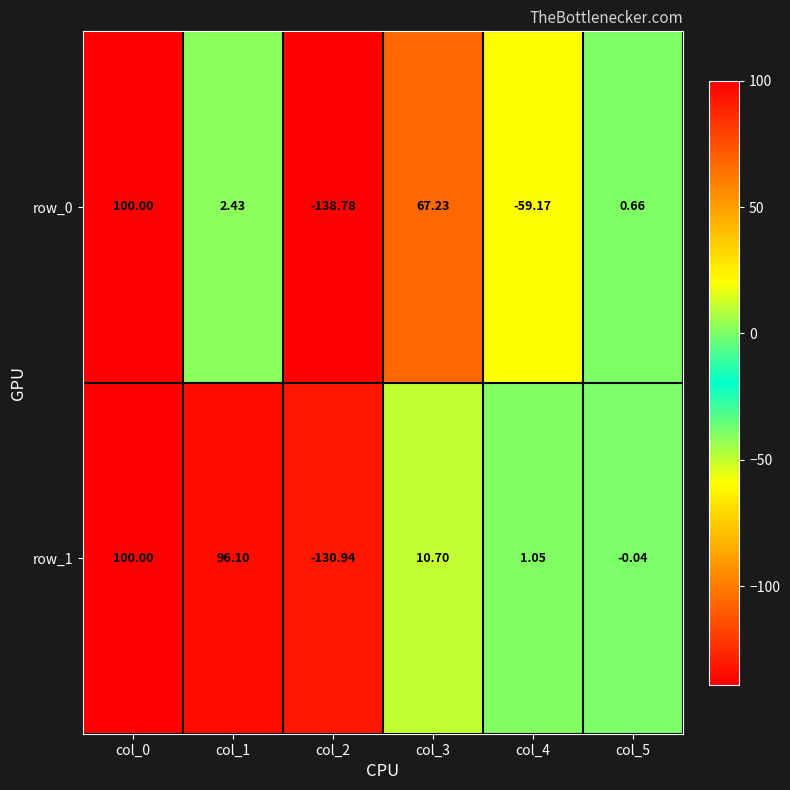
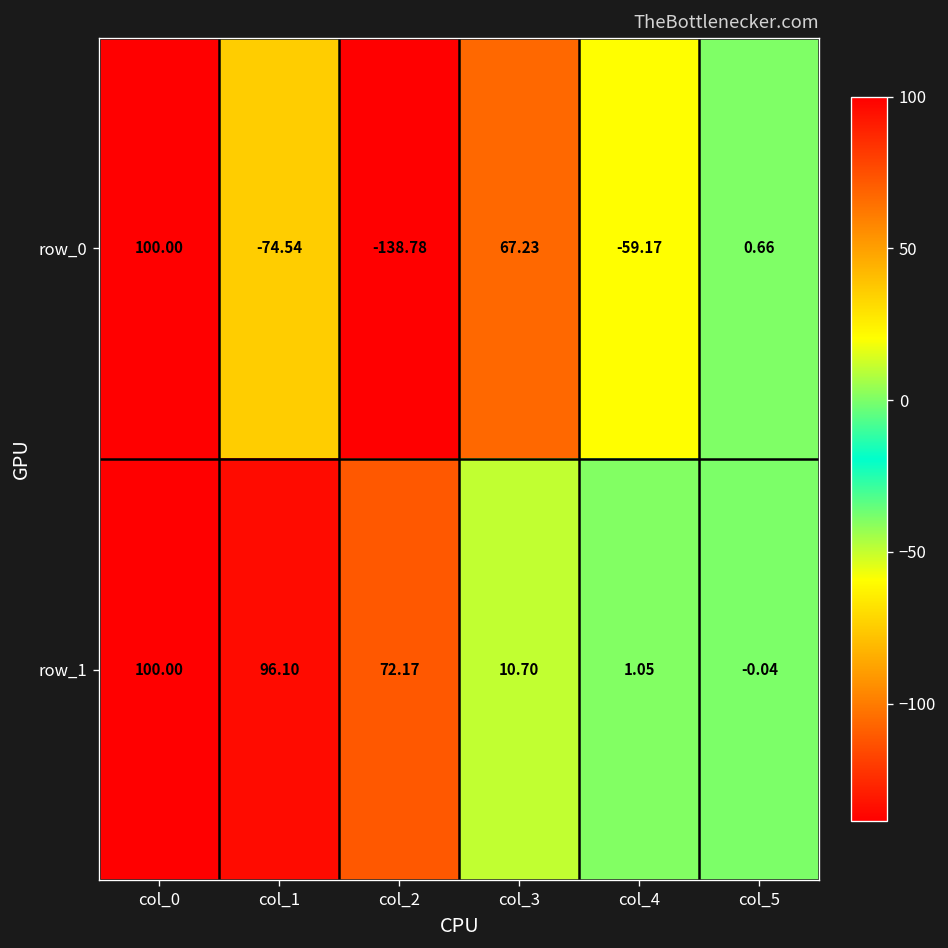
  {
    "row_0": {
      "col_0": 100.00,
-     "col_1": 2.43,
+     "col_1": -74.54,
      "col_2": -138.78,
      "col_3": 67.23,
      "col_4": -59.17,
      "col_5": 0.66
    },
    "row_1": {
      "col_0": 100.00,
      "col_1": 96.10,
-     "col_2": -130.94,
+     "col_2": 72.17,
      "col_3": 10.70,
      "col_4": 1.05,
      "col_5": -0.04
    }
  }
